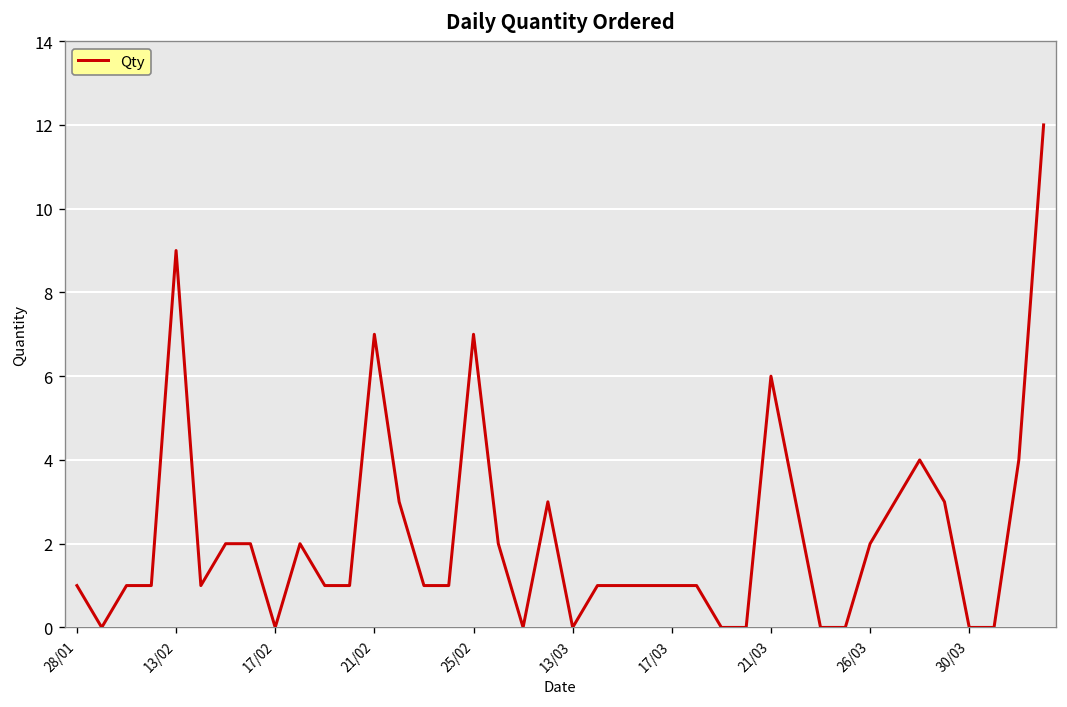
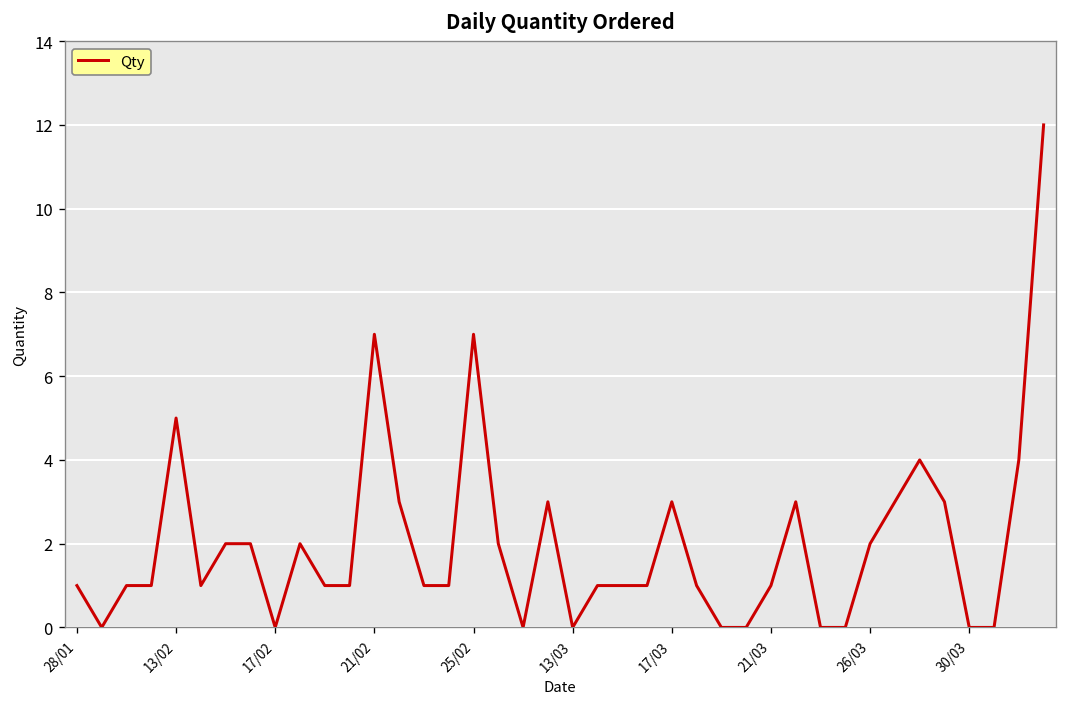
  {
    "28/01": 1,
-   "13/02": 9,
+   "13/02": 5,
    "17/02": 0,
    "21/02": 7,
    "25/02": 7,
    "13/03": 0,
-   "17/03": 1,
-   "21/03": 6,
+   "17/03": 3,
+   "21/03": 1,
    "26/03": 2,
    "30/03": 0
  }
